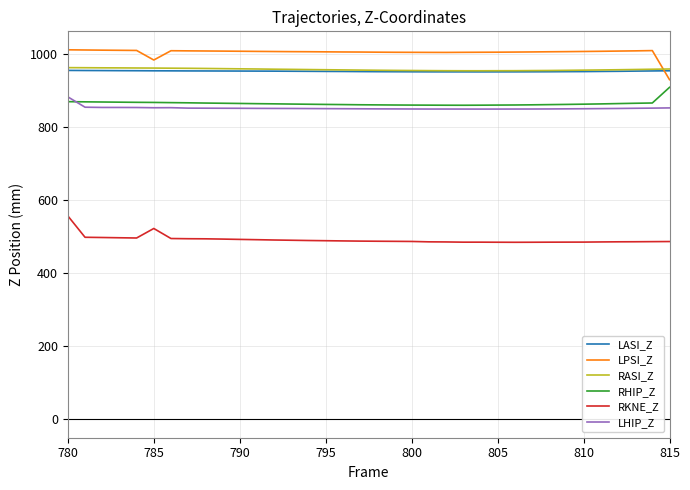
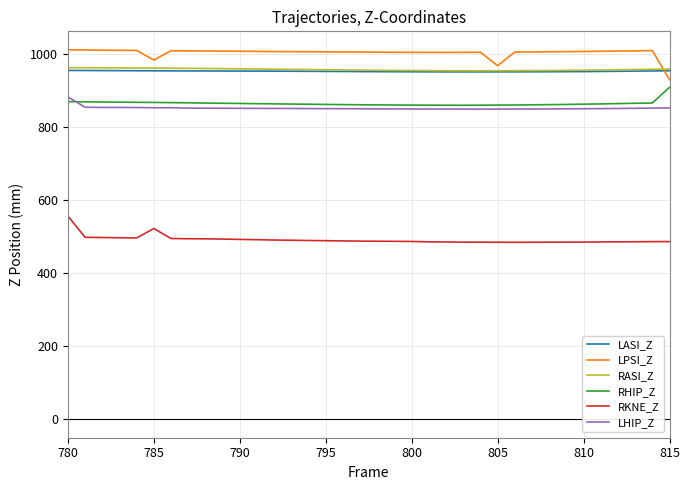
  {
    "LASI_Z": {
      "780": 960,
      "785": 950
    },
    "LPSI_Z": {
      "780": 1010,
      "785": 980,
      "790": 1010,
      "795": 1010,
      "800": 1000,
-     "805": 1010,
+     "805": 970,
      "810": 1010,
      "815": 930
    },
    "RASI_Z": {
      "780": 960,
      "785": 960
    },
    "RHIP_Z": {
      "780": 870,
      "785": 870,
      "790": 860,
      "795": 860,
      "800": 860,
      "805": 860,
      "810": 860,
      "815": 910
    },
    "RKNE_Z": {
      "780": 560,
      "785": 520,
      "790": 490,
      "795": 490,
      "800": 490,
      "805": 480,
      "810": 490,
      "815": 490
    },
    "LHIP_Z": {
      "780": 880,
      "785": 850,
      "790": 850,
      "795": 850,
      "800": 850,
      "805": 850,
      "810": 850,
      "815": 850
    }
  }
